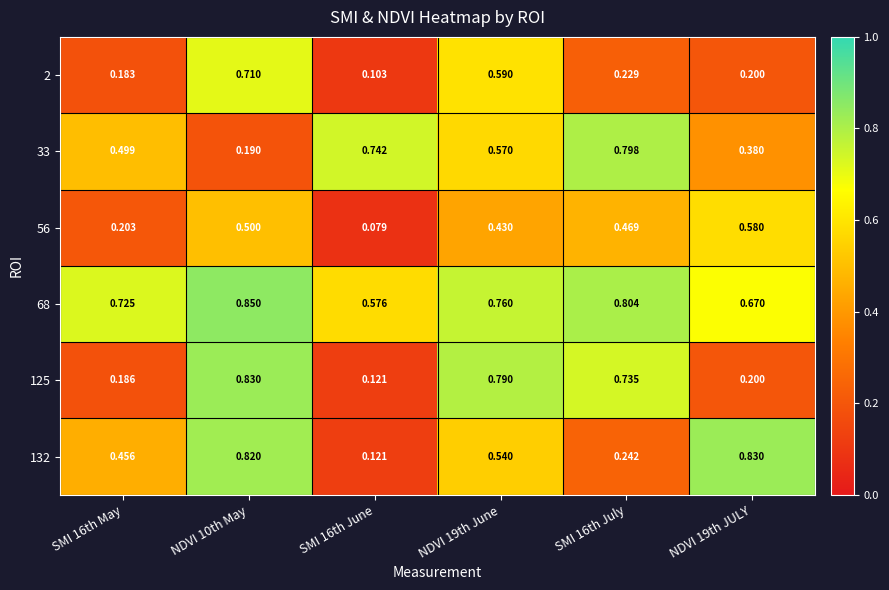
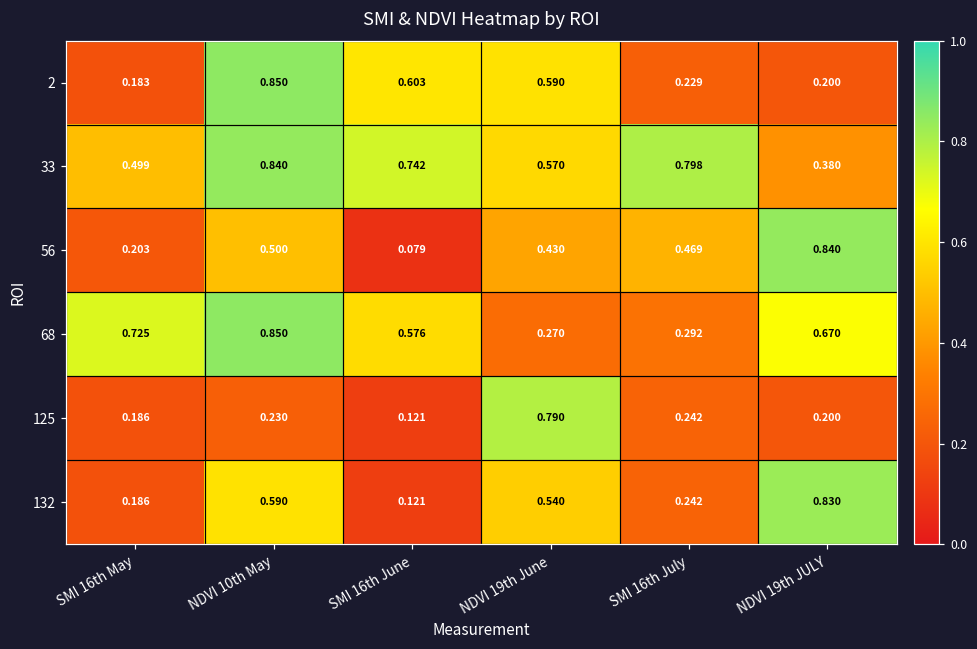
  {
    "2": {
      "SMI 16th May": 0.183,
-     "NDVI 10th May": 0.710,
-     "SMI 16th June": 0.103,
+     "NDVI 10th May": 0.850,
+     "SMI 16th June": 0.603,
      "NDVI 19th June": 0.590,
      "SMI 16th July": 0.229,
      "NDVI 19th JULY": 0.200
    },
    "33": {
      "SMI 16th May": 0.499,
-     "NDVI 10th May": 0.190,
+     "NDVI 10th May": 0.840,
      "SMI 16th June": 0.742,
      "NDVI 19th June": 0.570,
      "SMI 16th July": 0.798,
      "NDVI 19th JULY": 0.380
    },
    "56": {
      "SMI 16th May": 0.203,
      "NDVI 10th May": 0.500,
      "SMI 16th June": 0.079,
      "NDVI 19th June": 0.430,
      "SMI 16th July": 0.469,
-     "NDVI 19th JULY": 0.580
+     "NDVI 19th JULY": 0.840
    },
    "68": {
      "SMI 16th May": 0.725,
      "NDVI 10th May": 0.850,
      "SMI 16th June": 0.576,
-     "NDVI 19th June": 0.760,
-     "SMI 16th July": 0.804,
+     "NDVI 19th June": 0.270,
+     "SMI 16th July": 0.292,
      "NDVI 19th JULY": 0.670
    },
    "125": {
      "SMI 16th May": 0.186,
-     "NDVI 10th May": 0.830,
+     "NDVI 10th May": 0.230,
      "SMI 16th June": 0.121,
      "NDVI 19th June": 0.790,
-     "SMI 16th July": 0.735,
+     "SMI 16th July": 0.242,
      "NDVI 19th JULY": 0.200
    },
    "132": {
-     "SMI 16th May": 0.456,
-     "NDVI 10th May": 0.820,
+     "SMI 16th May": 0.186,
+     "NDVI 10th May": 0.590,
      "SMI 16th June": 0.121,
      "NDVI 19th June": 0.540,
      "SMI 16th July": 0.242,
      "NDVI 19th JULY": 0.830
    }
  }
